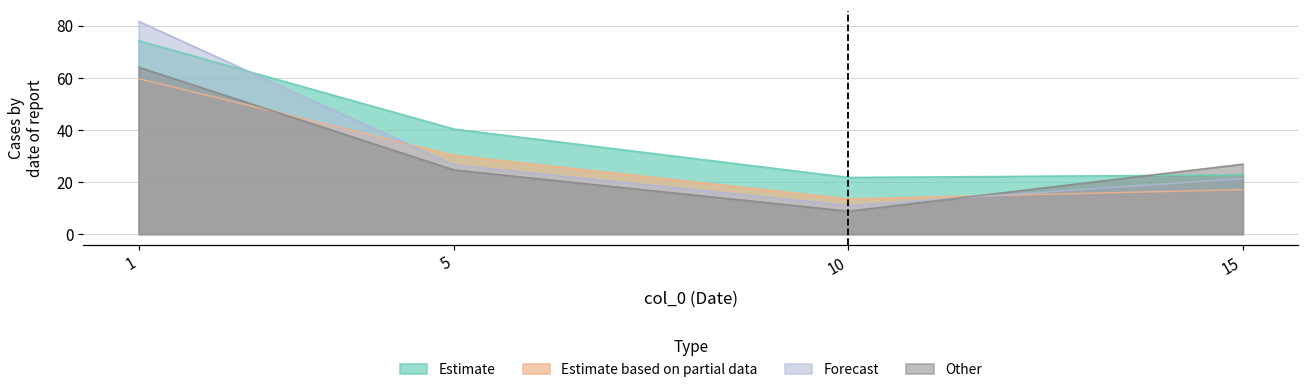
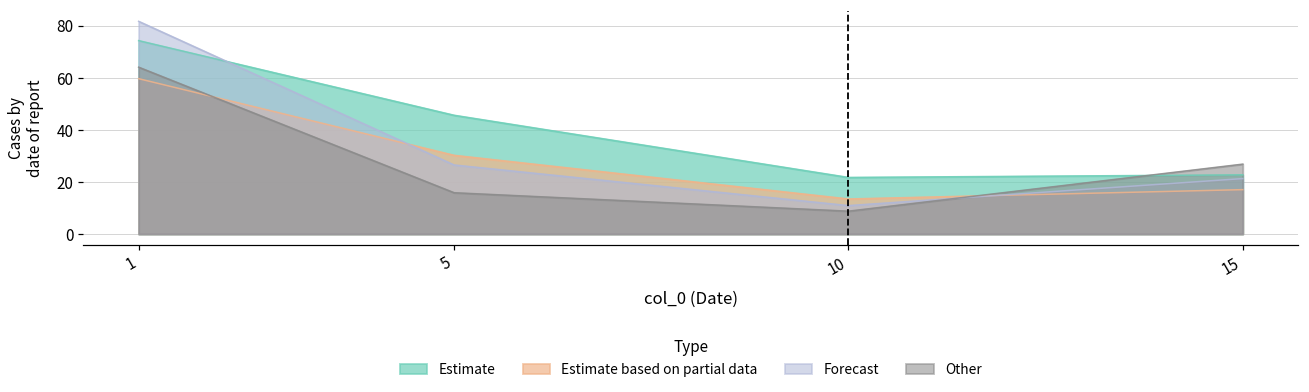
  {
    "Estimate": {
      "1": 74,
-     "5": 40,
+     "5": 46,
      "10": 22,
      "15": 23
    },
    "Estimate based on partial data": {
      "1": 60,
      "5": 30,
      "10": 13,
      "15": 17
    },
    "Forecast": {
      "1": 82,
      "5": 27,
      "10": 11,
      "15": 21
    },
    "Other": {
      "1": 64,
-     "5": 25,
+     "5": 16,
      "10": 9,
      "15": 27
    }
  }
